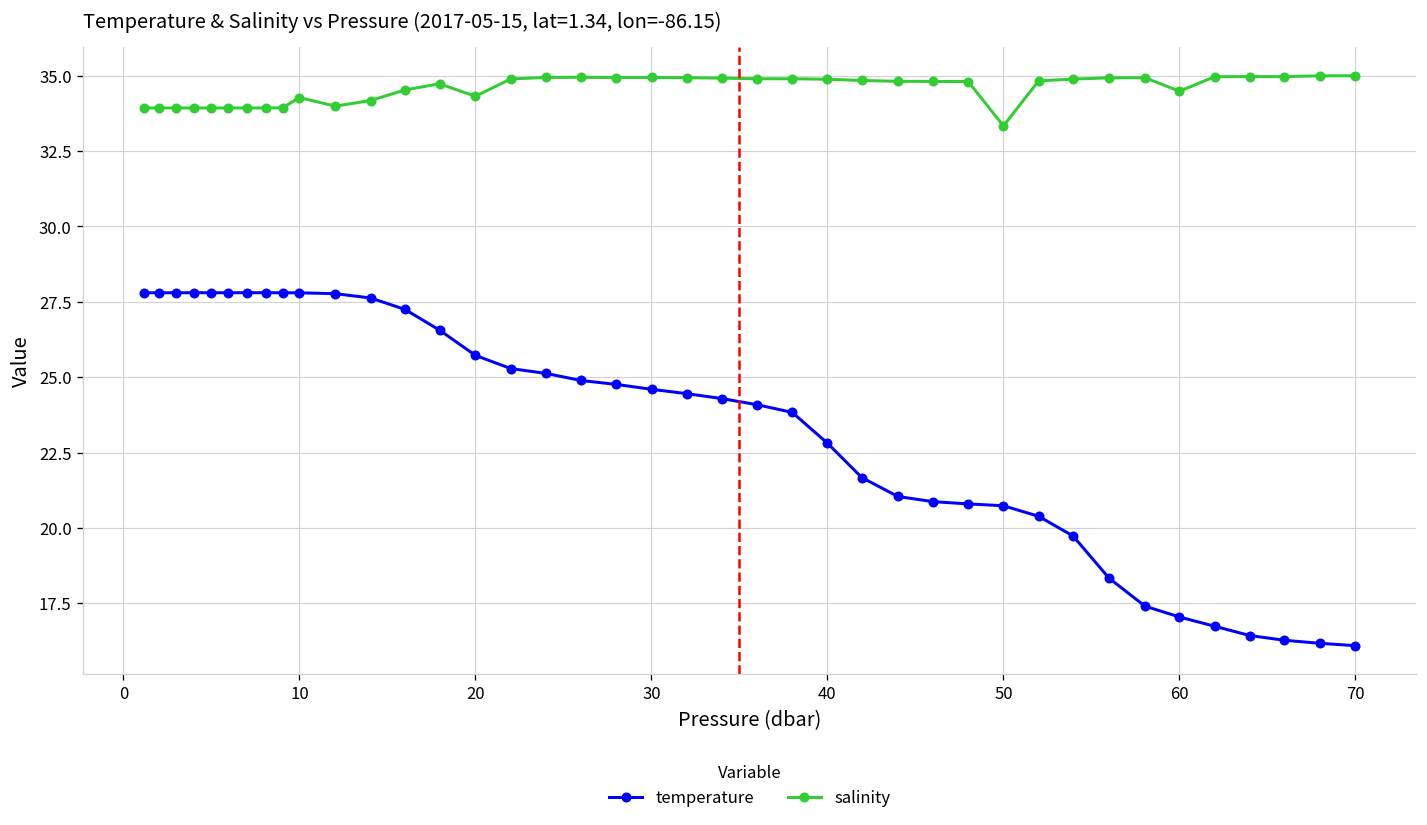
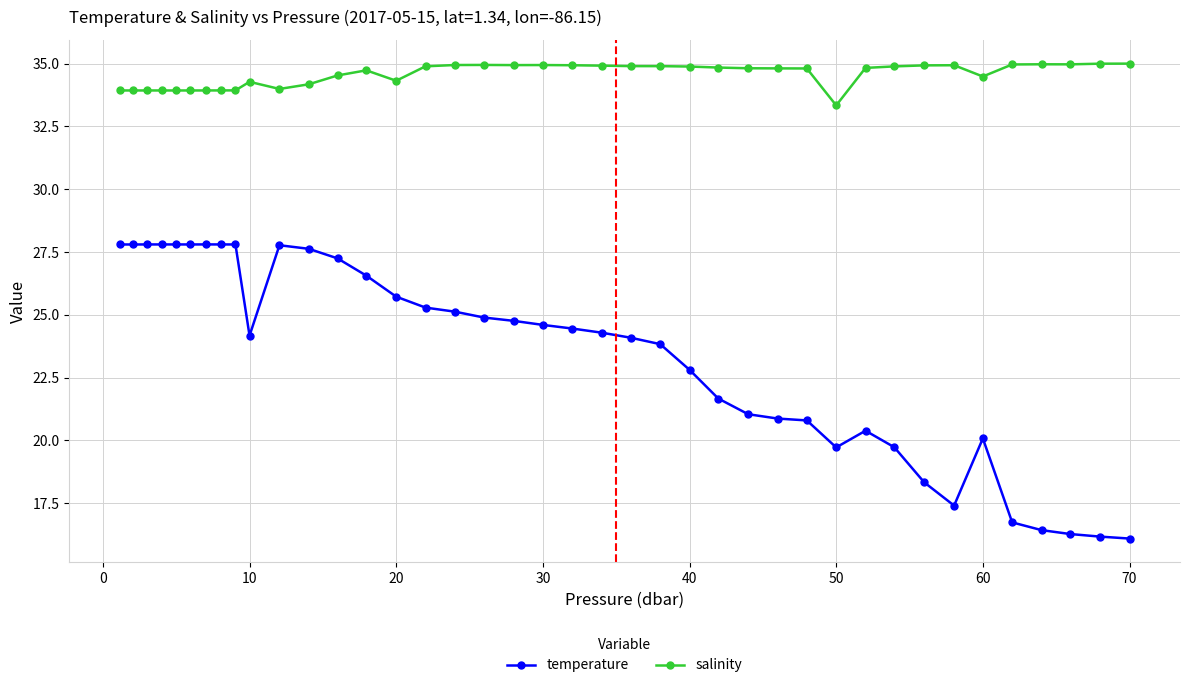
  {
    "temperature": {
-     "10": 27.8,
+     "10": 24.2,
      "20": 25.7,
      "40": 22.8,
-     "50": 20.7,
-     "60": 17.0,
+     "50": 19.7,
+     "60": 20.1,
      "70": 16.1
    },
    "salinity": {
      "10": 34.3,
      "20": 34.3,
      "40": 34.9,
      "50": 33.3,
      "60": 34.5,
      "70": 35.0
    }
  }
